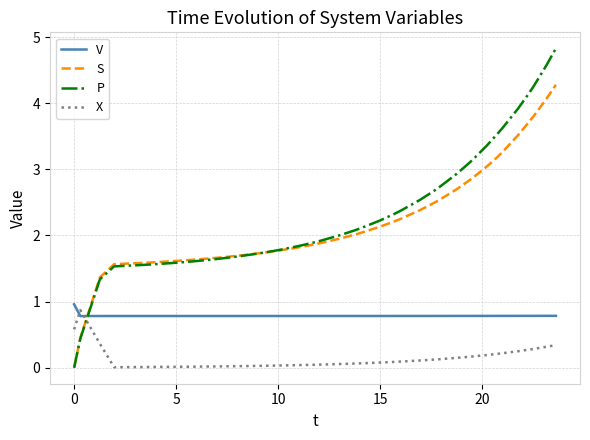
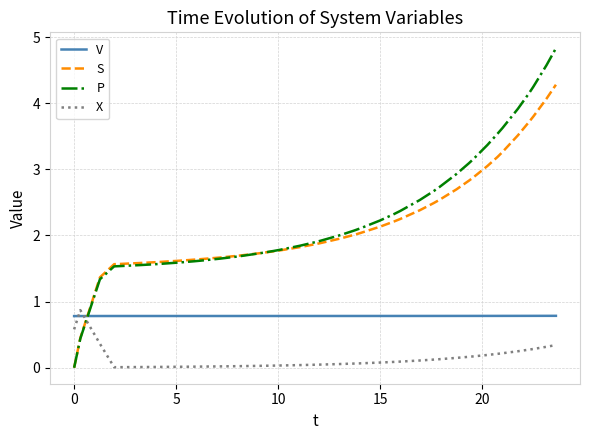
  {
    "V": {
-     "0": 1.0
+     "0": 0.8
    },
    "X": {
      "0": 0.6
    }
  }
